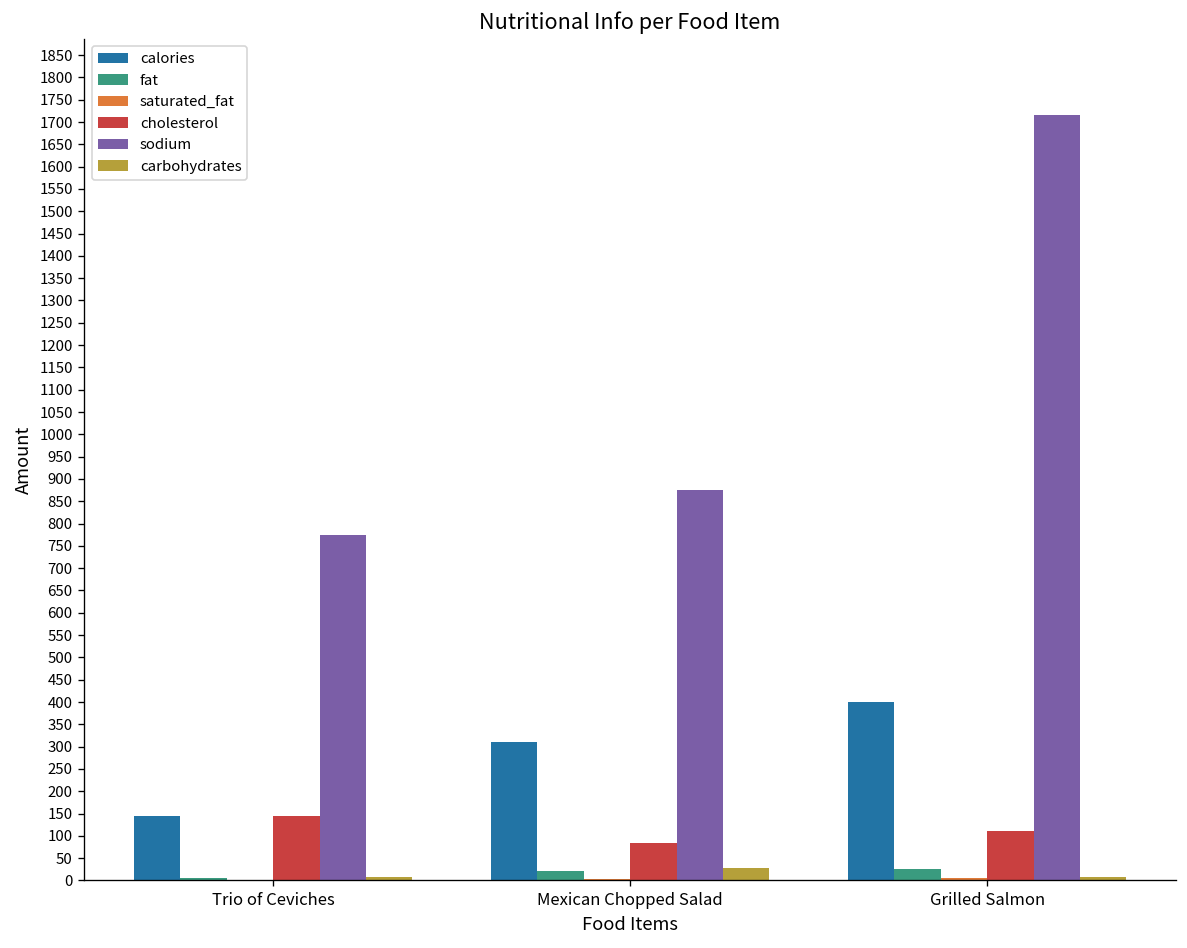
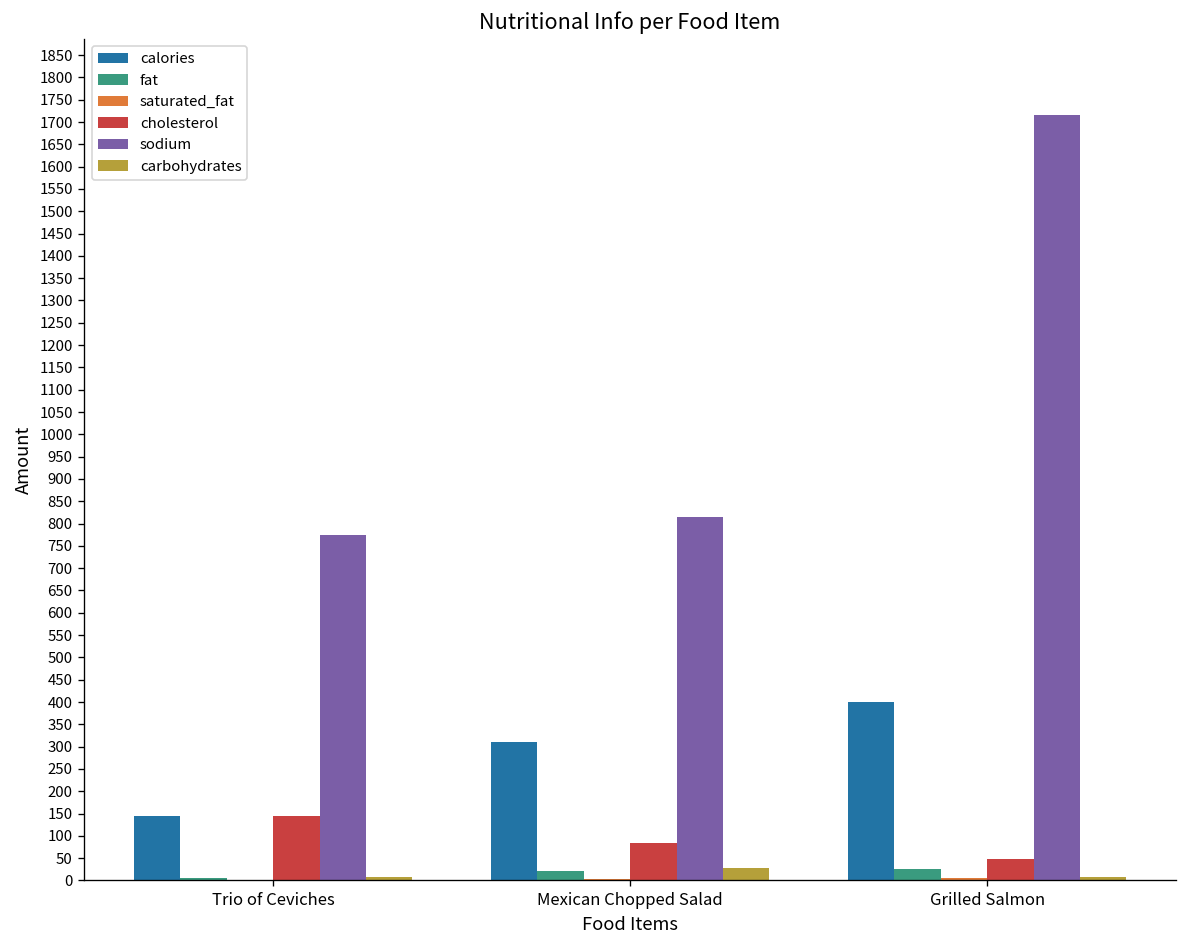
  {
    "cholesterol": {
      "Trio of Ceviches": 150,
      "Mexican Chopped Salad": 90,
-     "Grilled Salmon": 110
+     "Grilled Salmon": 50
    },
    "sodium": {
      "Trio of Ceviches": 780,
-     "Mexican Chopped Salad": 880,
+     "Mexican Chopped Salad": 820,
      "Grilled Salmon": 1720
    }
  }
